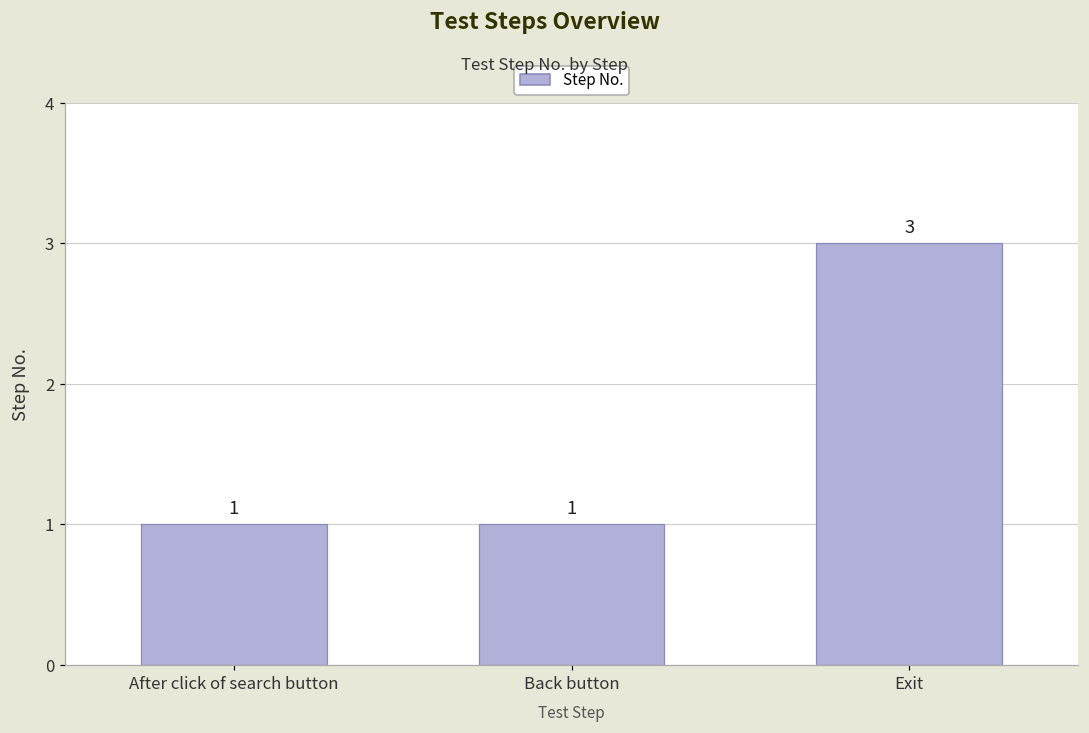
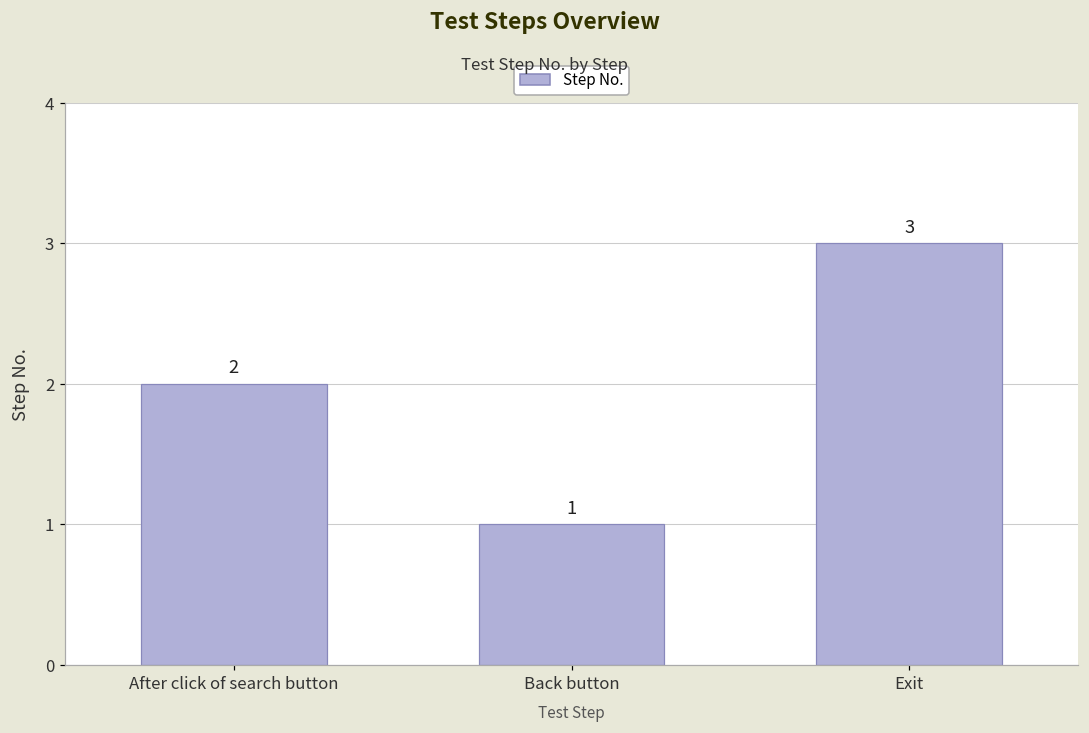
  {
-   "After click of search button": 1,
+   "After click of search button": 2,
    "Back button": 1,
    "Exit": 3
  }
